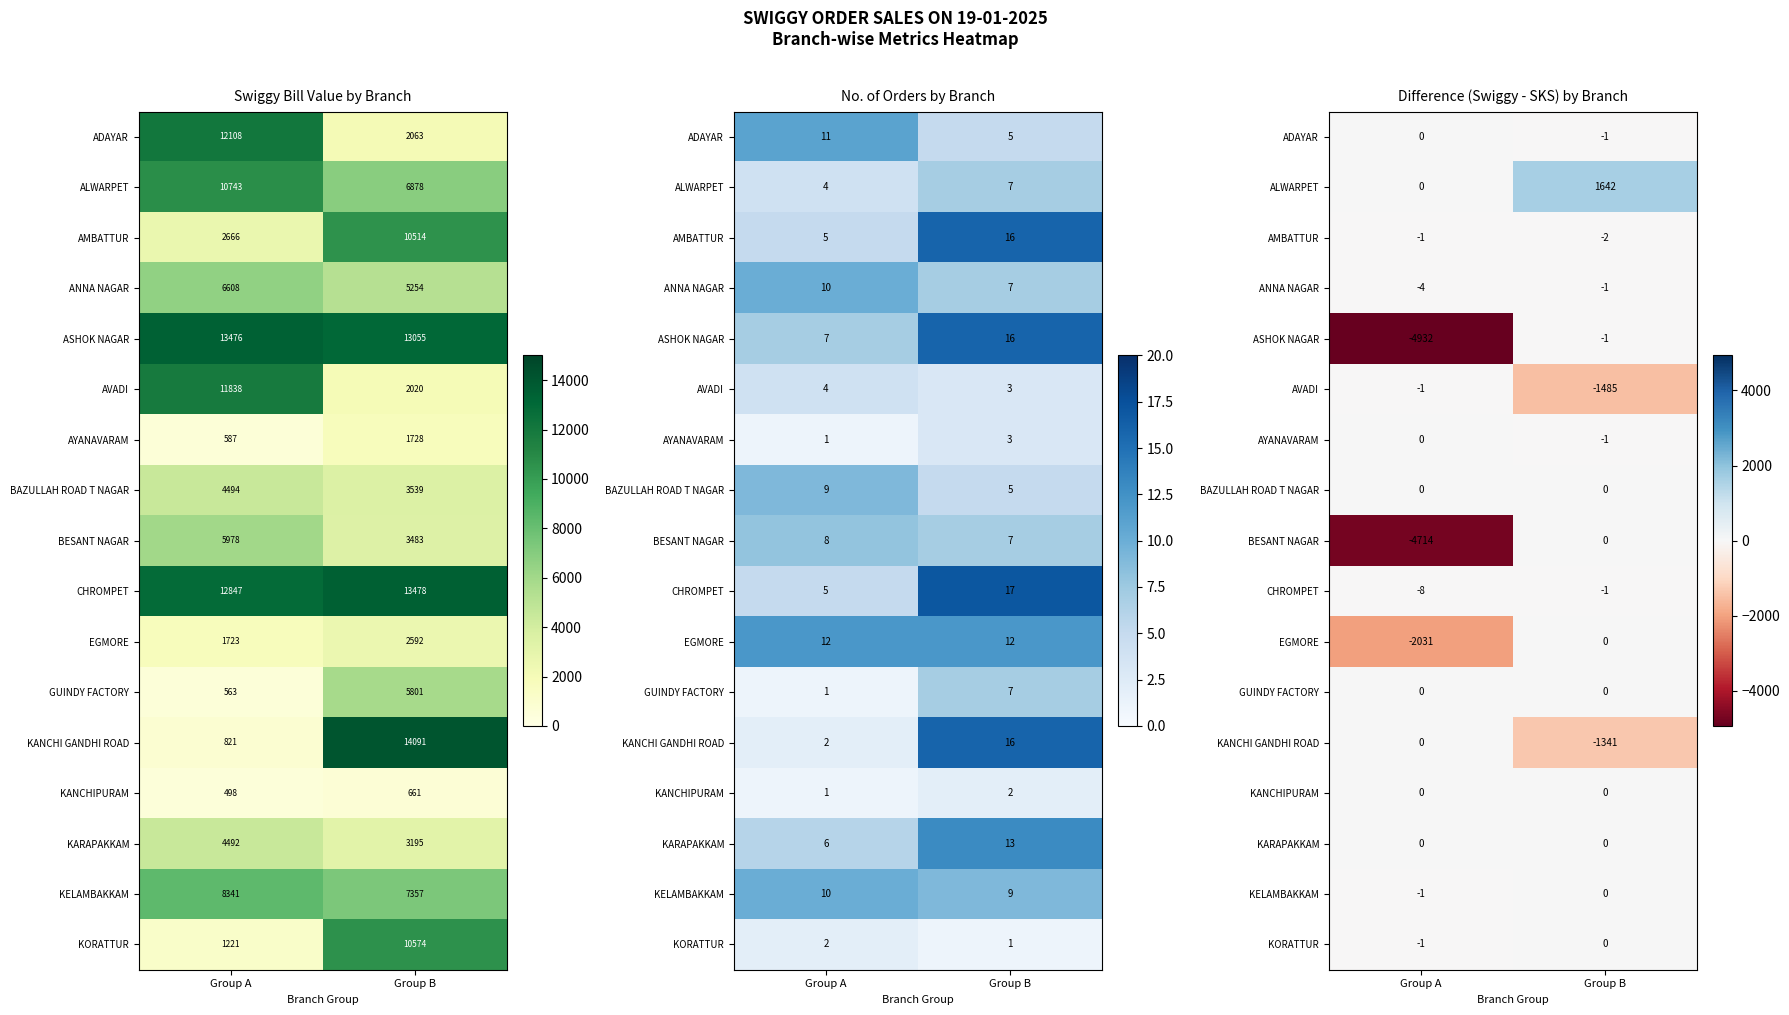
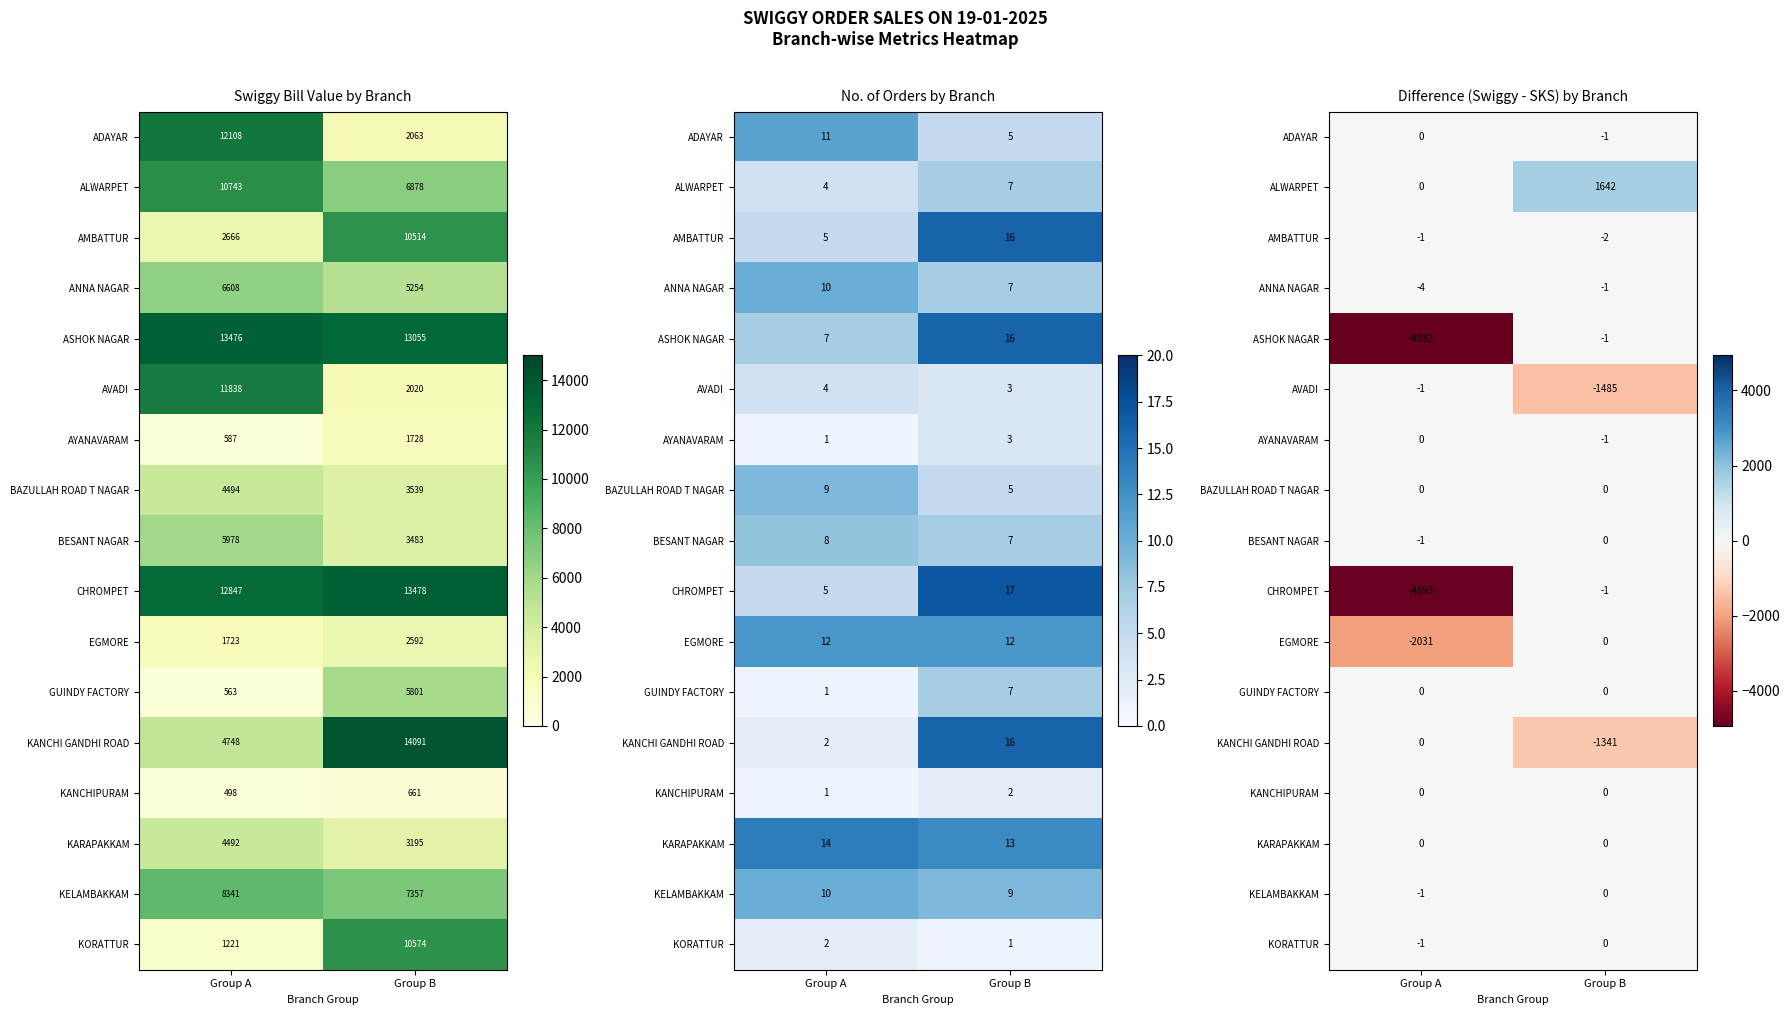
  {
    "Swiggy Bill Value by Branch": {
      "ADAYAR": {
        "Group A": 12108,
        "Group B": 2063
      },
      "ALWARPET": {
        "Group A": 10743,
        "Group B": 6878
      },
      "AMBATTUR": {
        "Group A": 2666,
        "Group B": 10514
      },
      "ANNA NAGAR": {
        "Group A": 6608,
        "Group B": 5254
      },
      "ASHOK NAGAR": {
        "Group A": 13476,
        "Group B": 13055
      },
      "AVADI": {
        "Group A": 11838,
        "Group B": 2020
      },
      "AYANAVARAM": {
        "Group A": 587,
        "Group B": 1728
      },
      "BAZULLAH ROAD T NAGAR": {
        "Group A": 4494,
        "Group B": 3539
      },
      "BESANT NAGAR": {
        "Group A": 5978,
        "Group B": 3483
      },
      "CHROMPET": {
        "Group A": 12847,
        "Group B": 13478
      },
      "EGMORE": {
        "Group A": 1723,
        "Group B": 2592
      },
      "GUINDY FACTORY": {
        "Group A": 563,
        "Group B": 5801
      },
      "KANCHI GANDHI ROAD": {
-       "Group A": 821,
+       "Group A": 4748,
        "Group B": 14091
      },
      "KANCHIPURAM": {
        "Group A": 498,
        "Group B": 661
      },
      "KARAPAKKAM": {
        "Group A": 4492,
        "Group B": 3195
      },
      "KELAMBAKKAM": {
        "Group A": 8341,
        "Group B": 7357
      },
      "KORATTUR": {
        "Group A": 1221,
        "Group B": 10574
      }
    },
    "No. of Orders by Branch": {
      "ADAYAR": {
        "Group A": 11,
        "Group B": 5
      },
      "ALWARPET": {
        "Group A": 4,
        "Group B": 7
      },
      "AMBATTUR": {
        "Group A": 5,
        "Group B": 16
      },
      "ANNA NAGAR": {
        "Group A": 10,
        "Group B": 7
      },
      "ASHOK NAGAR": {
        "Group A": 7,
        "Group B": 16
      },
      "AVADI": {
        "Group A": 4,
        "Group B": 3
      },
      "AYANAVARAM": {
        "Group A": 1,
        "Group B": 3
      },
      "BAZULLAH ROAD T NAGAR": {
        "Group A": 9,
        "Group B": 5
      },
      "BESANT NAGAR": {
        "Group A": 8,
        "Group B": 7
      },
      "CHROMPET": {
        "Group A": 5,
        "Group B": 17
      },
      "EGMORE": {
        "Group A": 12,
        "Group B": 12
      },
      "GUINDY FACTORY": {
        "Group A": 1,
        "Group B": 7
      },
      "KANCHI GANDHI ROAD": {
        "Group A": 2,
        "Group B": 16
      },
      "KANCHIPURAM": {
        "Group A": 1,
        "Group B": 2
      },
      "KARAPAKKAM": {
-       "Group A": 6,
+       "Group A": 14,
        "Group B": 13
      },
      "KELAMBAKKAM": {
        "Group A": 10,
        "Group B": 9
      },
      "KORATTUR": {
        "Group A": 2,
        "Group B": 1
      }
    },
    "Difference (Swiggy - SKS) by Branch": {
      "ADAYAR": {
        "Group A": 0,
        "Group B": -1
      },
      "ALWARPET": {
        "Group A": 0,
        "Group B": 1642
      },
      "AMBATTUR": {
        "Group A": -1,
        "Group B": -2
      },
      "ANNA NAGAR": {
        "Group A": -4,
        "Group B": -1
      },
      "ASHOK NAGAR": {
        "Group A": -4932,
        "Group B": -1
      },
      "AVADI": {
        "Group A": -1,
        "Group B": -1485
      },
      "AYANAVARAM": {
        "Group A": 0,
        "Group B": -1
      },
      "BAZULLAH ROAD T NAGAR": {
        "Group A": 0,
        "Group B": 0
      },
      "BESANT NAGAR": {
-       "Group A": -4714,
+       "Group A": -1,
        "Group B": 0
      },
      "CHROMPET": {
-       "Group A": -8,
+       "Group A": -4893,
        "Group B": -1
      },
      "EGMORE": {
        "Group A": -2031,
        "Group B": 0
      },
      "GUINDY FACTORY": {
        "Group A": 0,
        "Group B": 0
      },
      "KANCHI GANDHI ROAD": {
        "Group A": 0,
        "Group B": -1341
      },
      "KANCHIPURAM": {
        "Group A": 0,
        "Group B": 0
      },
      "KARAPAKKAM": {
        "Group A": 0,
        "Group B": 0
      },
      "KELAMBAKKAM": {
        "Group A": -1,
        "Group B": 0
      },
      "KORATTUR": {
        "Group A": -1,
        "Group B": 0
      }
    }
  }
